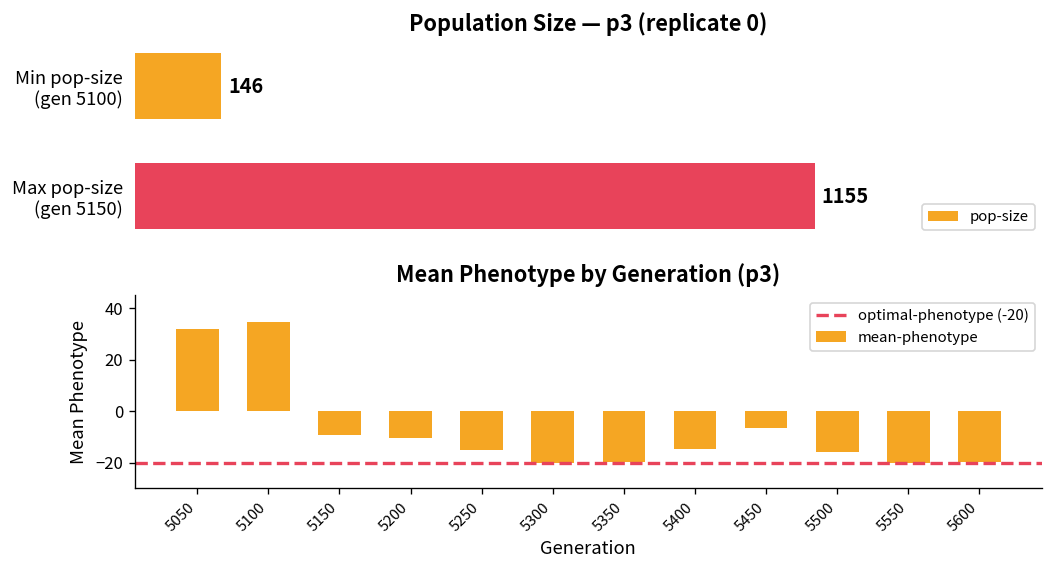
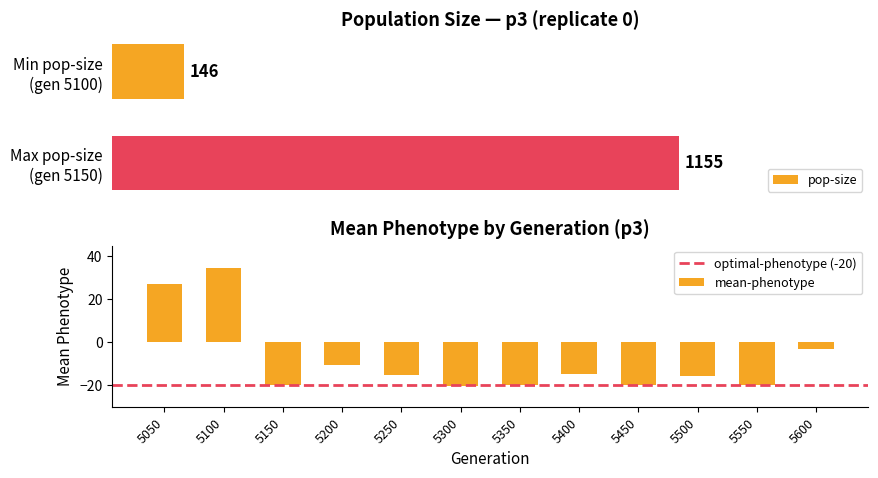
  {
    "Population Size — p3 (replicate 0)": {
      "Min pop-size (gen 5100)": 146,
      "Max pop-size (gen 5150)": 1155
    },
    "Mean Phenotype by Generation (p3)": {
-     "5050": 32,
+     "5050": 27,
      "5100": 35,
-     "5150": -9,
+     "5150": -20,
      "5200": -11,
      "5250": -15,
      "5300": -20,
      "5350": -20,
      "5400": -15,
-     "5450": -6,
+     "5450": -20,
      "5500": -16,
      "5550": -20,
-     "5600": -20
+     "5600": -3
    }
  }
